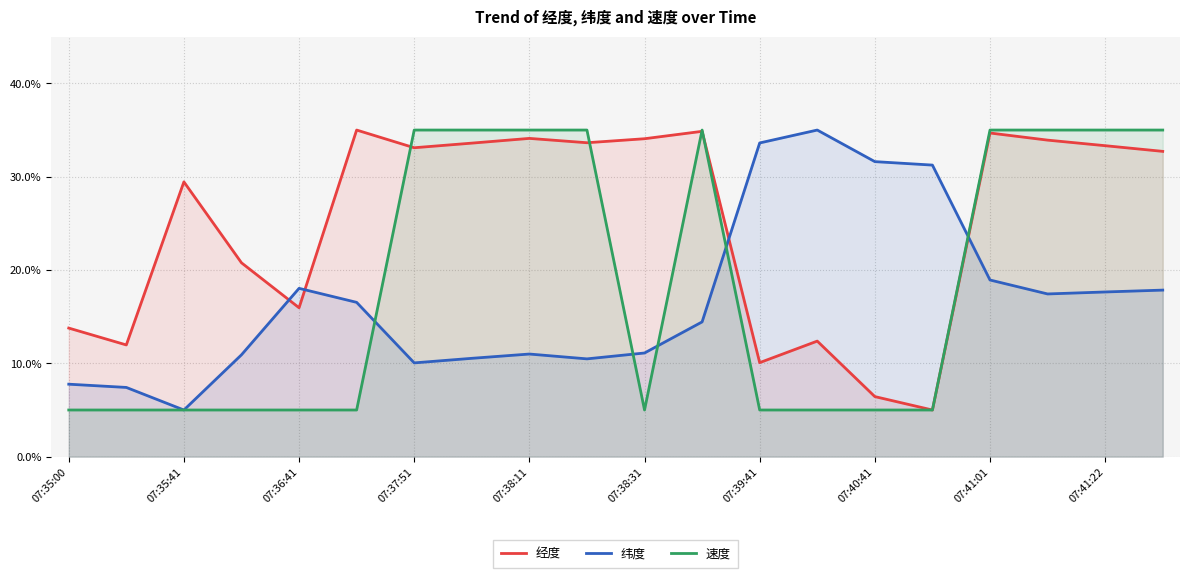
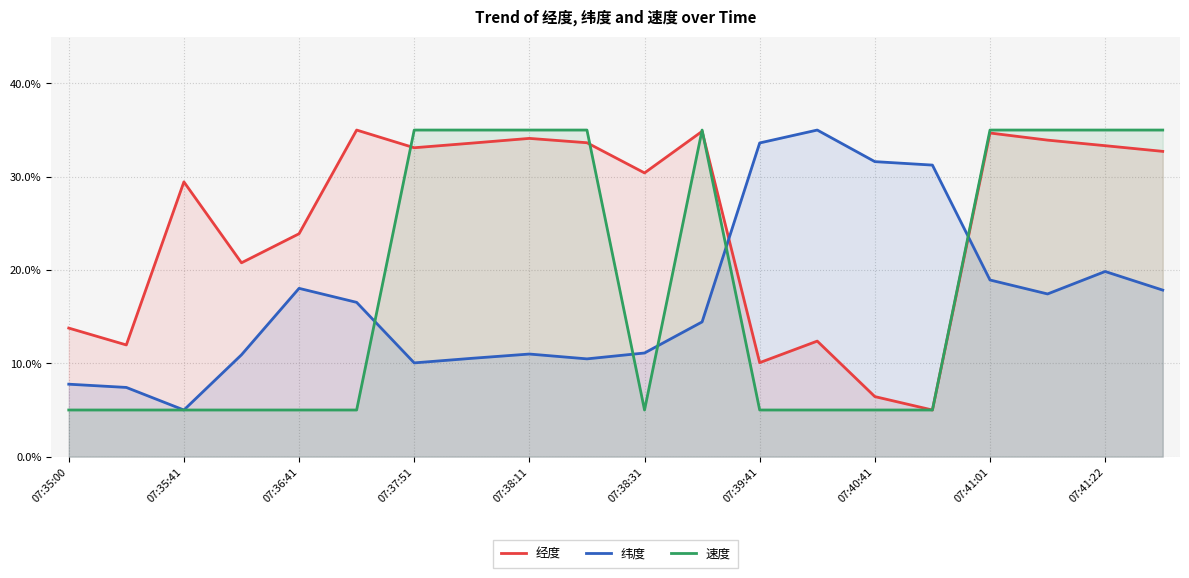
  {
    "经度": {
      "07:35:00": "14%",
      "07:35:41": "29%",
-     "07:36:41": "16%",
+     "07:36:41": "24%",
      "07:37:51": "33%",
      "07:38:11": "34%",
-     "07:38:31": "34%",
+     "07:38:31": "30%",
      "07:39:41": "10%",
      "07:40:41": "6%",
      "07:41:01": "35%",
      "07:41:22": "33%"
    },
    "纬度": {
      "07:35:00": "8%",
      "07:36:41": "18%",
      "07:37:51": "10%",
      "07:38:11": "11%",
      "07:38:31": "11%",
      "07:39:41": "34%",
      "07:40:41": "32%",
      "07:41:01": "19%",
-     "07:41:22": "18%"
+     "07:41:22": "20%"
    },
    "速度": {
      "07:35:00": "5%",
      "07:36:41": "5%",
      "07:37:51": "35%",
      "07:38:11": "35%",
      "07:38:31": "5%",
      "07:39:41": "5%",
      "07:40:41": "5%",
      "07:41:01": "35%",
      "07:41:22": "35%"
    }
  }
